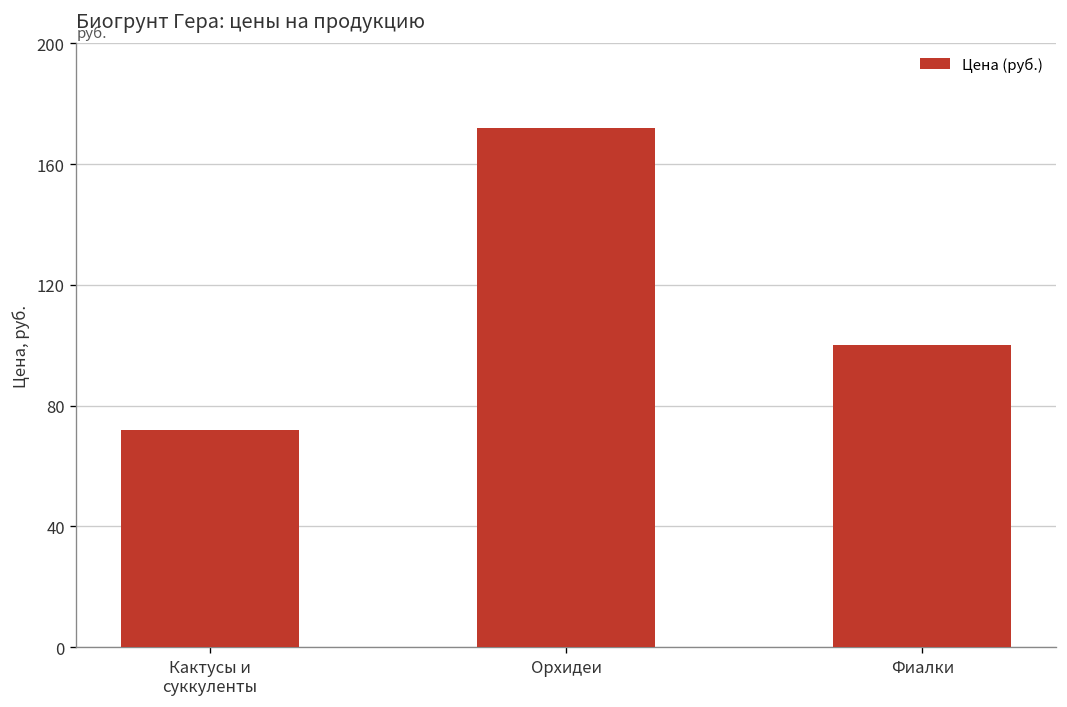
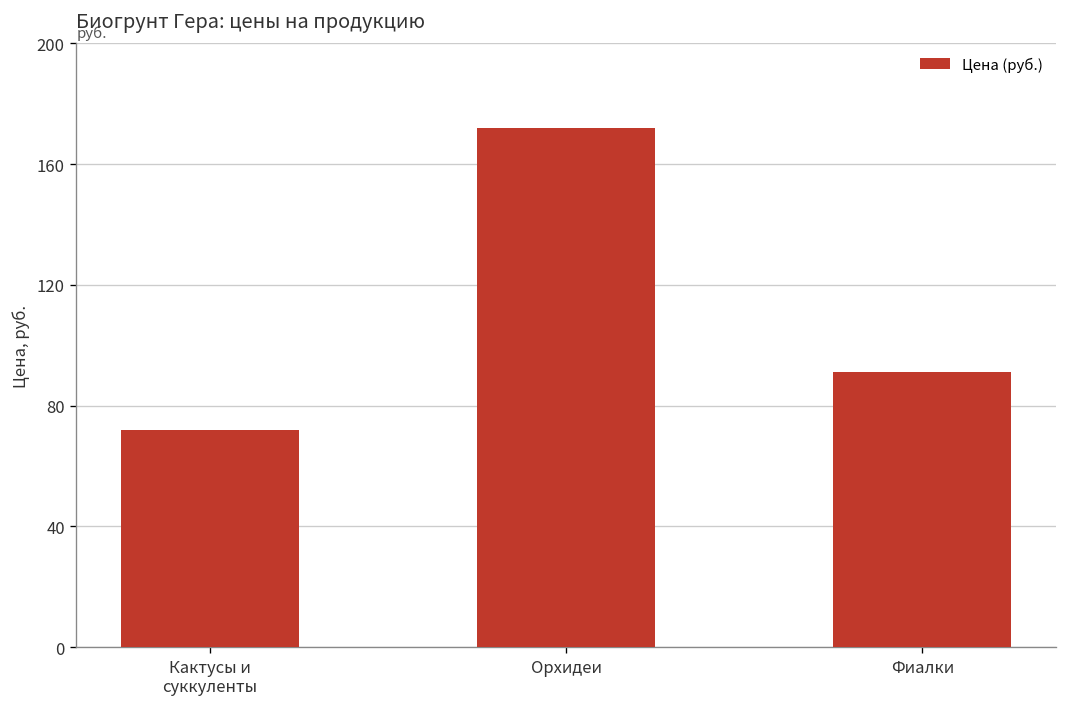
  {
    "Кактусы и суккуленты": 72,
    "Орхидеи": 172,
-   "Фиалки": 100
+   "Фиалки": 91
  }
